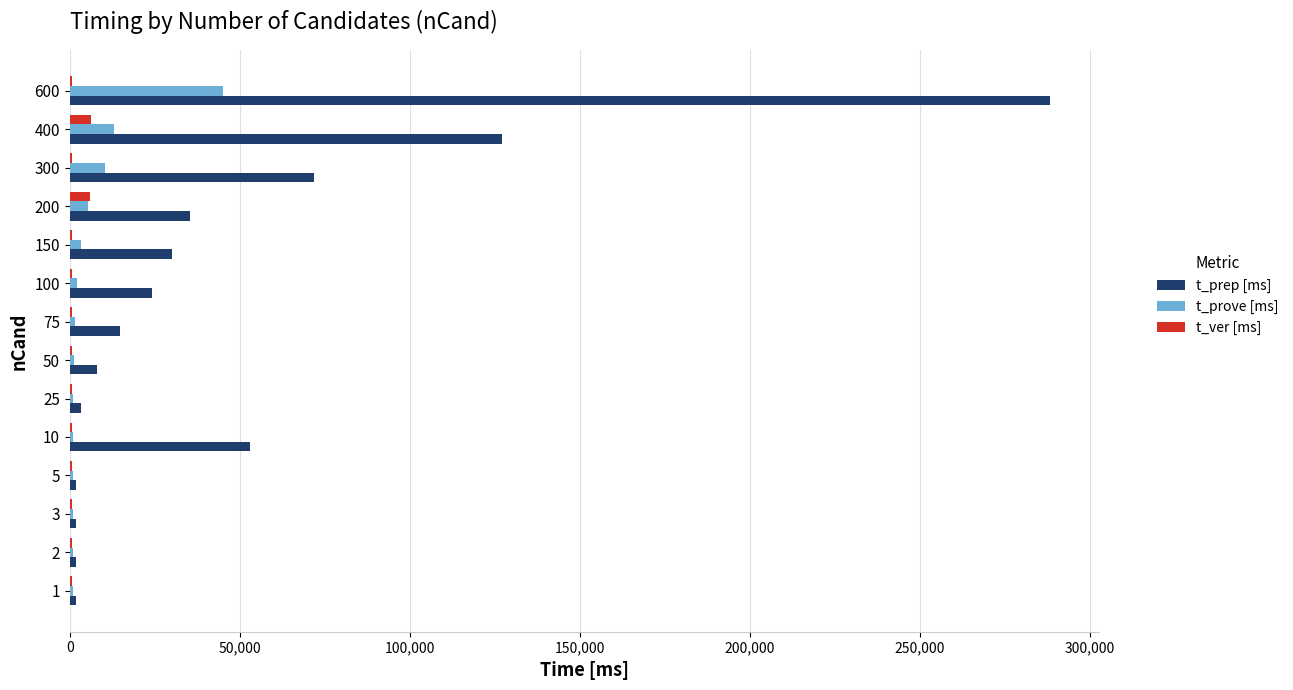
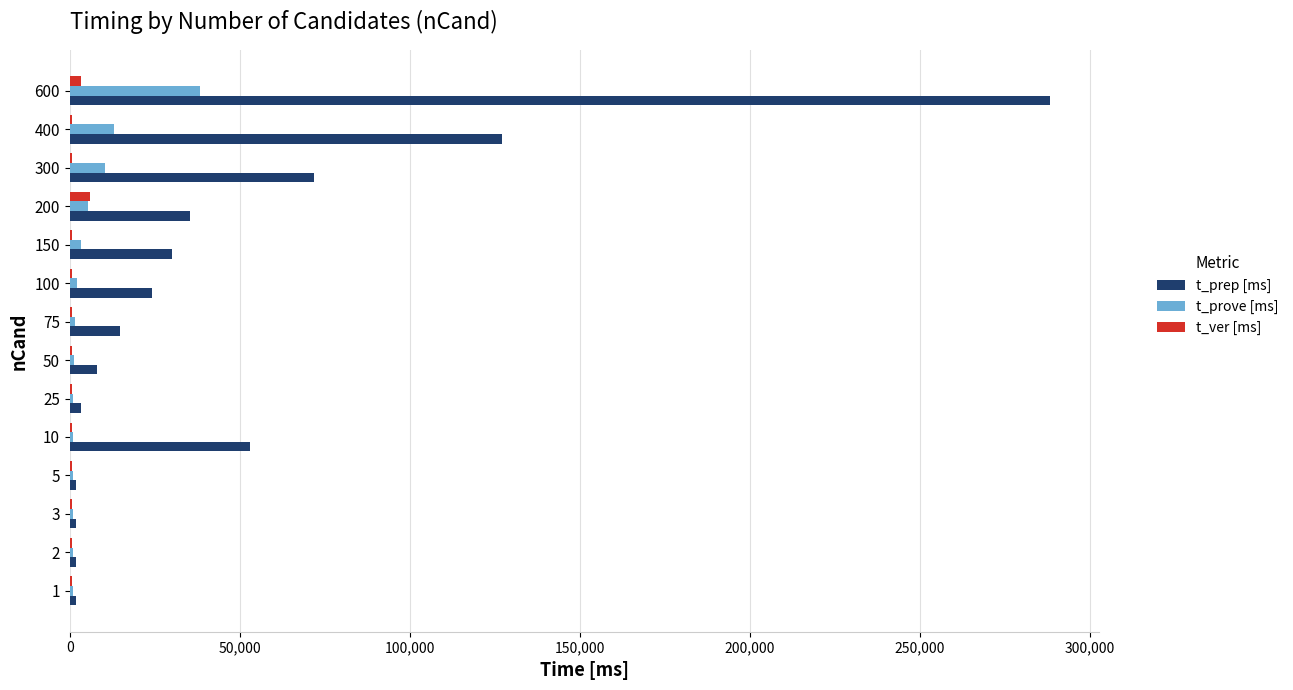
  {
    "t_prep [ms]": {
      "600": "288,000",
      "400": "127,000",
      "300": "72,000",
      "200": "35,000",
      "150": "30,000",
      "100": "24,000",
      "75": "15,000",
      "50": "8,000",
      "25": "3,000",
      "10": "53,000",
      "5": "2,000",
      "3": "2,000",
      "2": "2,000",
      "1": "2,000"
    },
    "t_prove [ms]": {
-     "600": "45,000",
+     "600": "38,000",
      "400": "13,000",
      "300": "10,000",
      "200": "5,000",
      "150": "3,000",
      "100": "2,000",
      "75": "2,000",
      "50": "1,000",
      "25": "1,000",
      "10": "1,000",
      "5": "1,000",
      "3": "1,000",
      "2": "1,000",
      "1": "1,000"
    },
    "t_ver [ms]": {
-     "600": "1,000",
-     "400": "6,000",
+     "600": "3,000",
+     "400": "1,000",
      "300": "1,000",
      "200": "6,000"
    }
  }
